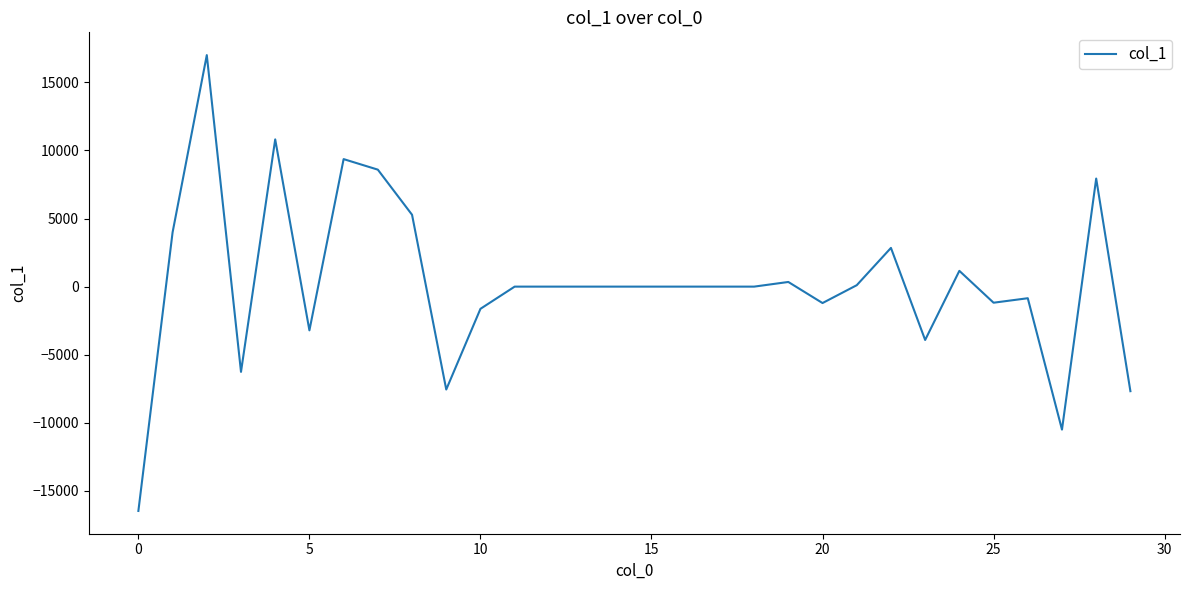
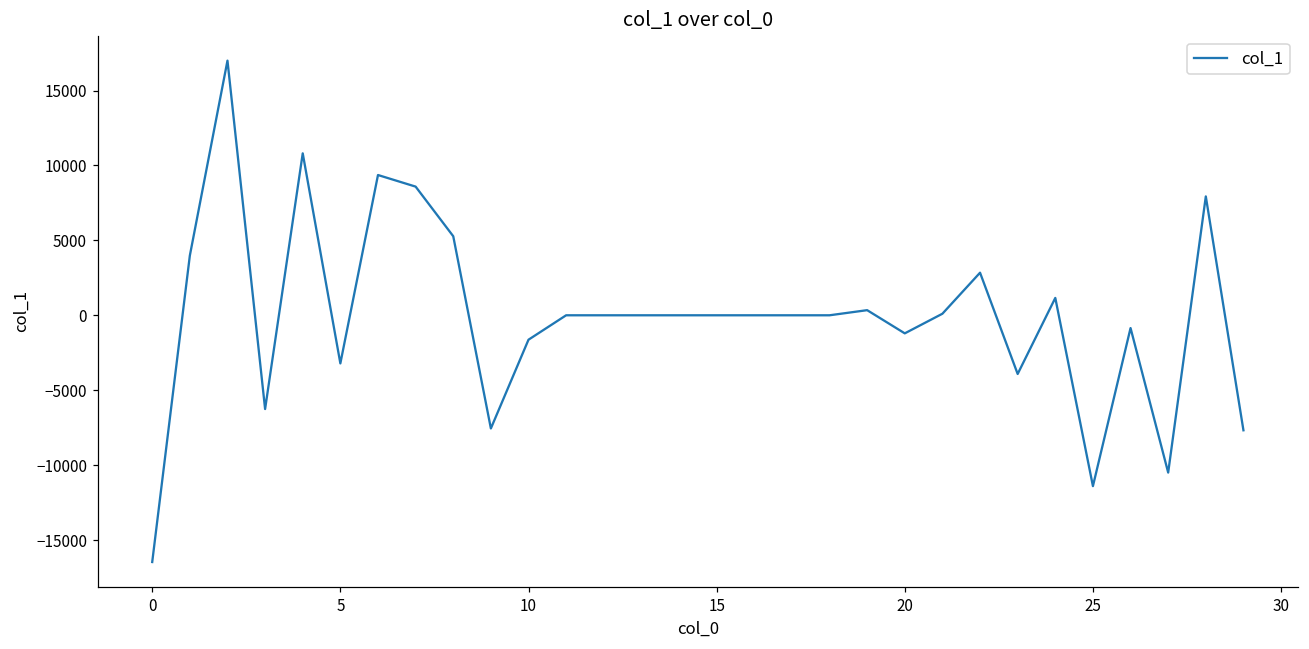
  {
    "0": -16500,
    "5": -3200,
    "10": -1600,
    "15": 0,
    "20": -1200,
-   "25": -1200
+   "25": -11400
  }
